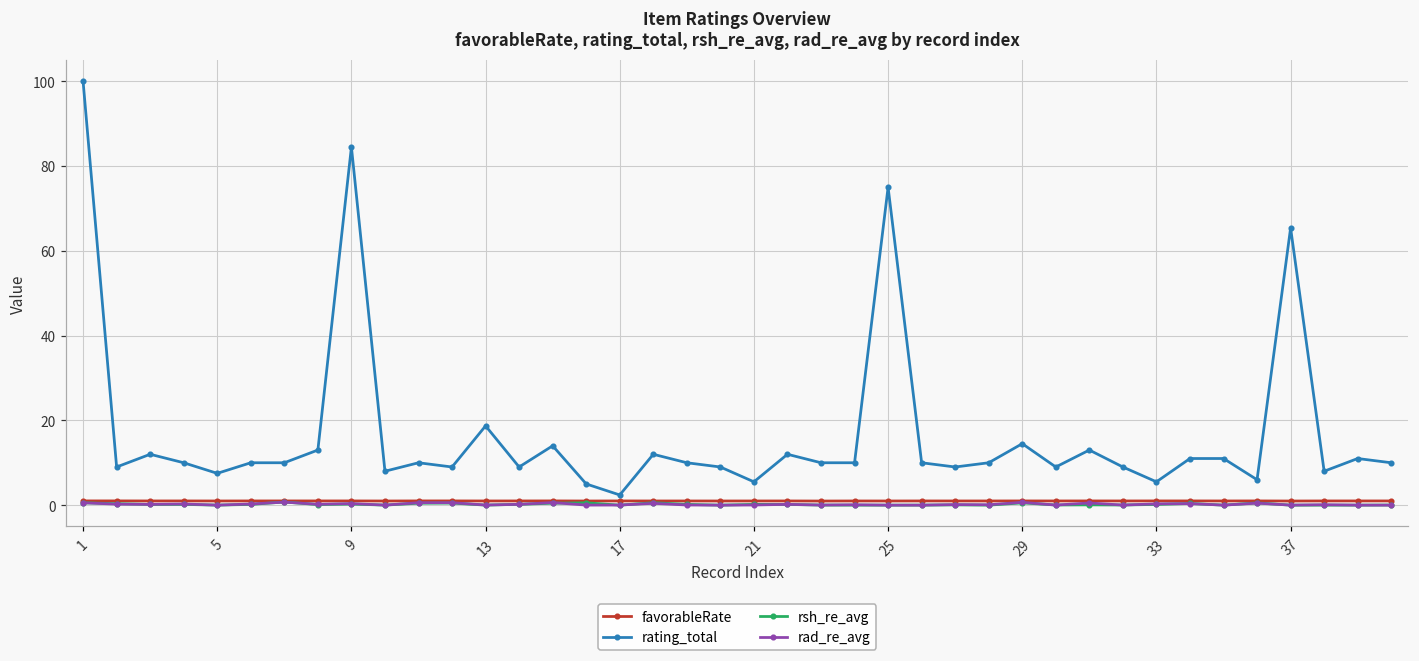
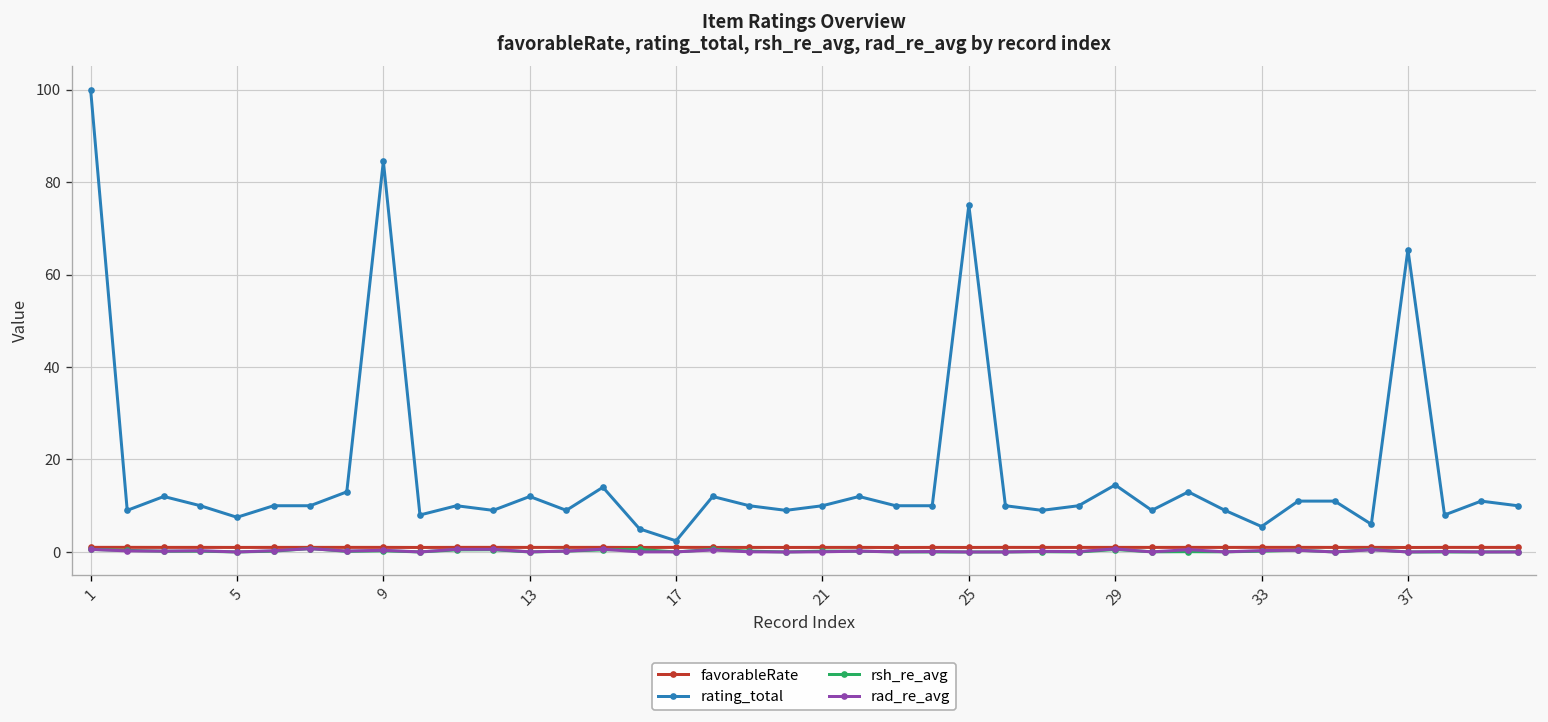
  {
    "favorableRate": {
      "5": 1,
      "13": 1,
      "17": 1,
      "21": 1,
      "25": 1,
      "33": 1,
      "37": 1
    },
    "rating_total": {
      "1": 100,
      "5": 8,
      "9": 85,
-     "13": 19,
+     "13": 12,
      "17": 2,
-     "21": 6,
+     "21": 10,
      "25": 75,
      "29": 15,
      "33": 6,
      "37": 65
    }
  }
